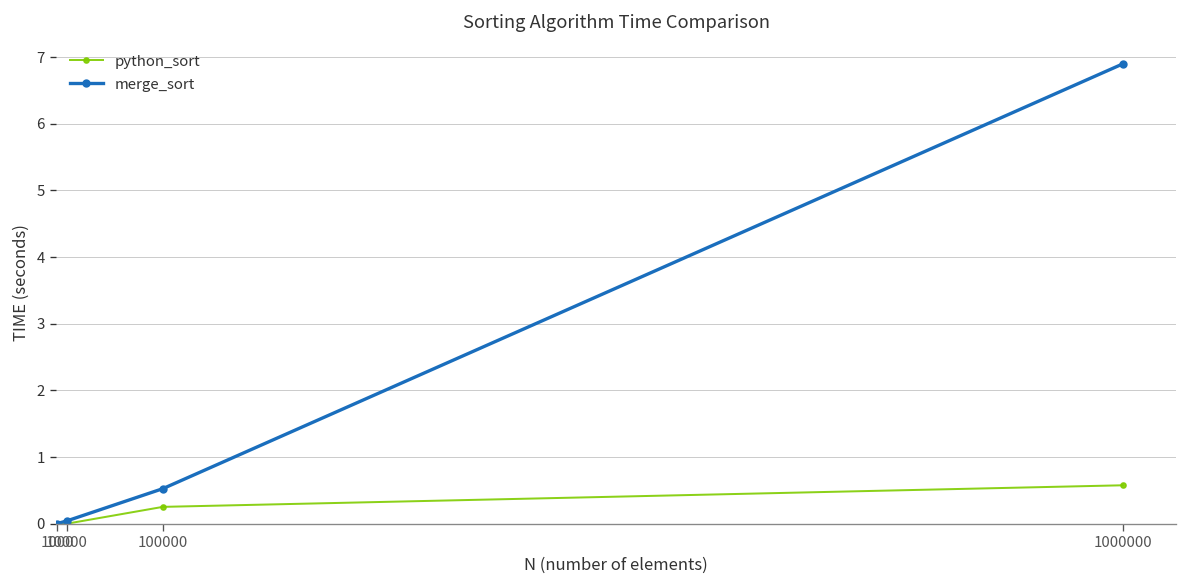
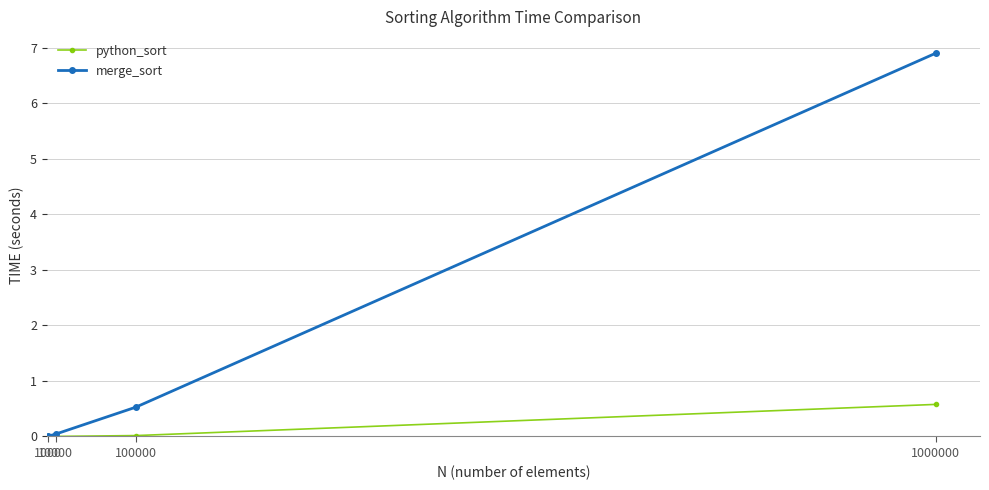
  {
    "python_sort": {
-     "100000": 0.3,
+     "100000": 0.0,
      "1000000": 0.6
    },
    "merge_sort": {
      "100000": 0.5,
      "1000000": 6.9
    }
  }
